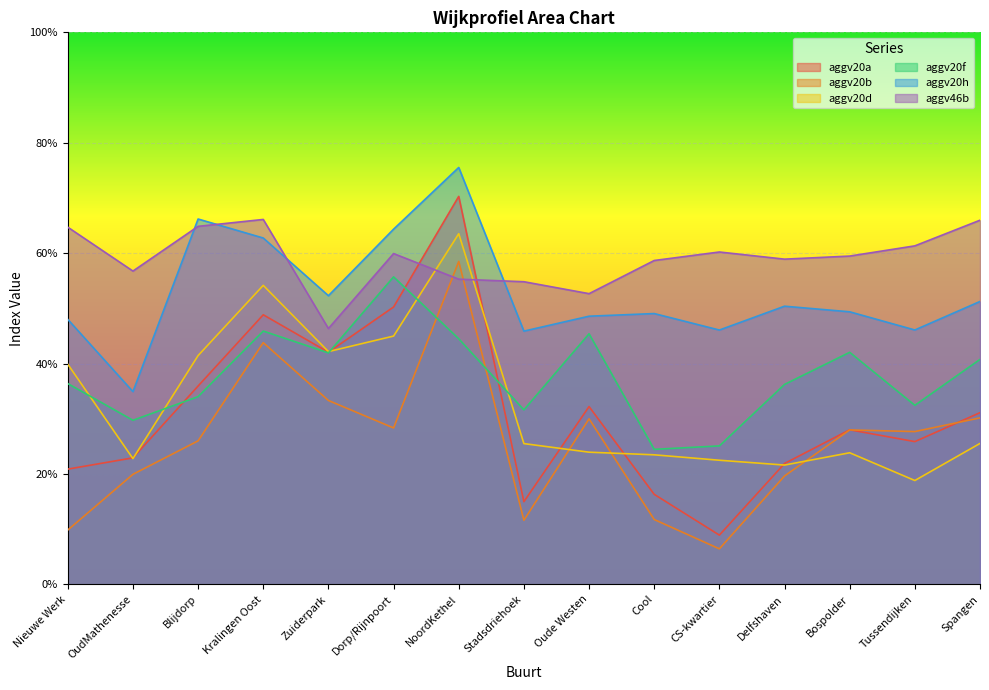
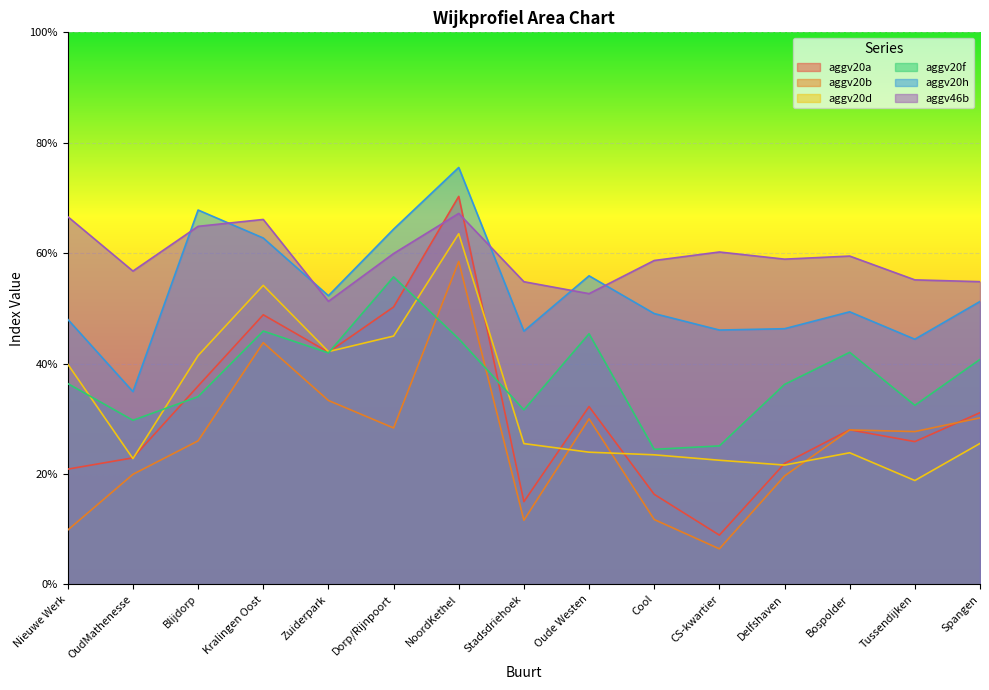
  {
    "aggv20f": {
      "Nieuwe Werk": "36%",
      "OudMathenesse": "30%",
      "Blijdorp": "34%",
      "Kralingen Oost": "46%",
      "Dorp/Rijnpoort": "56%",
      "NoordKethel": "44%",
      "Stadsdriehoek": "32%",
      "Oude Westen": "45%",
      "Cool": "24%",
      "CS-kwartier": "25%",
      "Delfshaven": "36%",
      "Bospolder": "42%",
      "Tussendijken": "32%",
      "Spangen": "41%"
    },
    "aggv20h": {
      "Nieuwe Werk": "48%",
      "OudMathenesse": "35%",
-     "Blijdorp": "66%",
+     "Blijdorp": "68%",
      "Kralingen Oost": "63%",
      "Zuiderpark": "52%",
      "Dorp/Rijnpoort": "64%",
      "NoordKethel": "76%",
      "Stadsdriehoek": "46%",
-     "Oude Westen": "49%",
+     "Oude Westen": "56%",
      "Cool": "49%",
      "CS-kwartier": "46%",
-     "Delfshaven": "50%",
+     "Delfshaven": "46%",
      "Bospolder": "49%",
-     "Tussendijken": "46%",
+     "Tussendijken": "44%",
      "Spangen": "51%"
    },
    "aggv46b": {
-     "Nieuwe Werk": "65%",
+     "Nieuwe Werk": "67%",
      "OudMathenesse": "57%",
      "Blijdorp": "65%",
      "Kralingen Oost": "66%",
-     "Zuiderpark": "46%",
+     "Zuiderpark": "51%",
      "Dorp/Rijnpoort": "60%",
-     "NoordKethel": "55%",
+     "NoordKethel": "67%",
      "Stadsdriehoek": "55%",
      "Oude Westen": "53%",
      "Cool": "59%",
      "CS-kwartier": "60%",
      "Delfshaven": "59%",
      "Bospolder": "59%",
-     "Tussendijken": "61%",
-     "Spangen": "66%"
+     "Tussendijken": "55%",
+     "Spangen": "55%"
    }
  }
